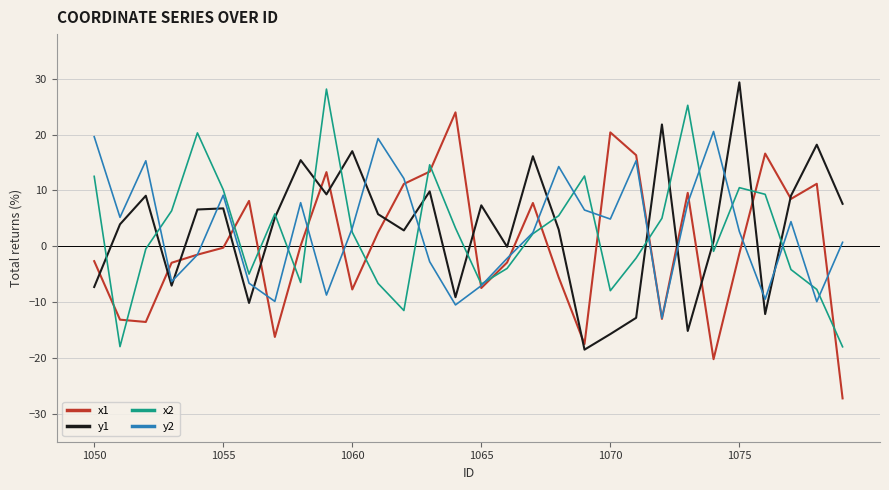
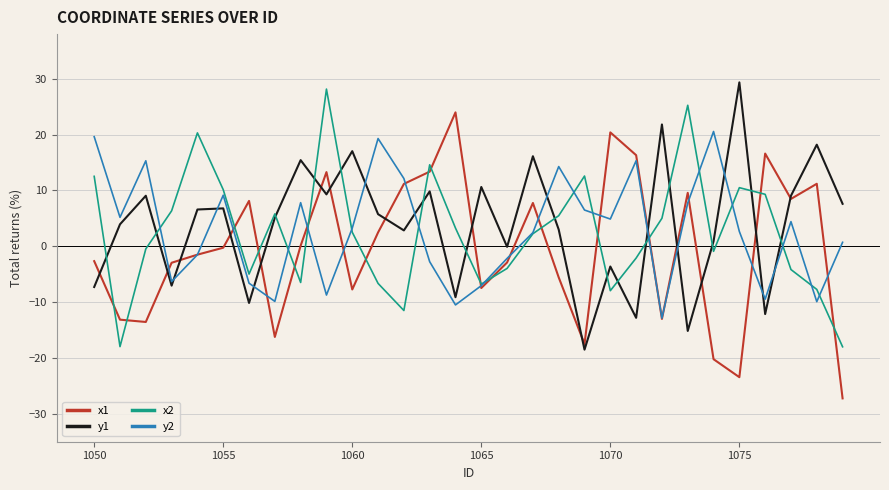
  {
    "x1": {
      "1050": -3,
      "1055": 0,
      "1060": -8,
      "1070": 20,
-     "1075": -1
+     "1075": -23
    },
    "y1": {
      "1050": -7,
      "1055": 7,
      "1060": 17,
-     "1065": 7,
-     "1070": -16,
+     "1065": 11,
+     "1070": -4,
      "1075": 29
    },
    "x2": {
      "1050": 13,
      "1055": 10,
      "1060": 3,
      "1070": -8,
      "1075": 10
    },
    "y2": {
      "1050": 20,
      "1055": 9,
      "1060": 3,
      "1070": 5,
      "1075": 3
    }
  }
